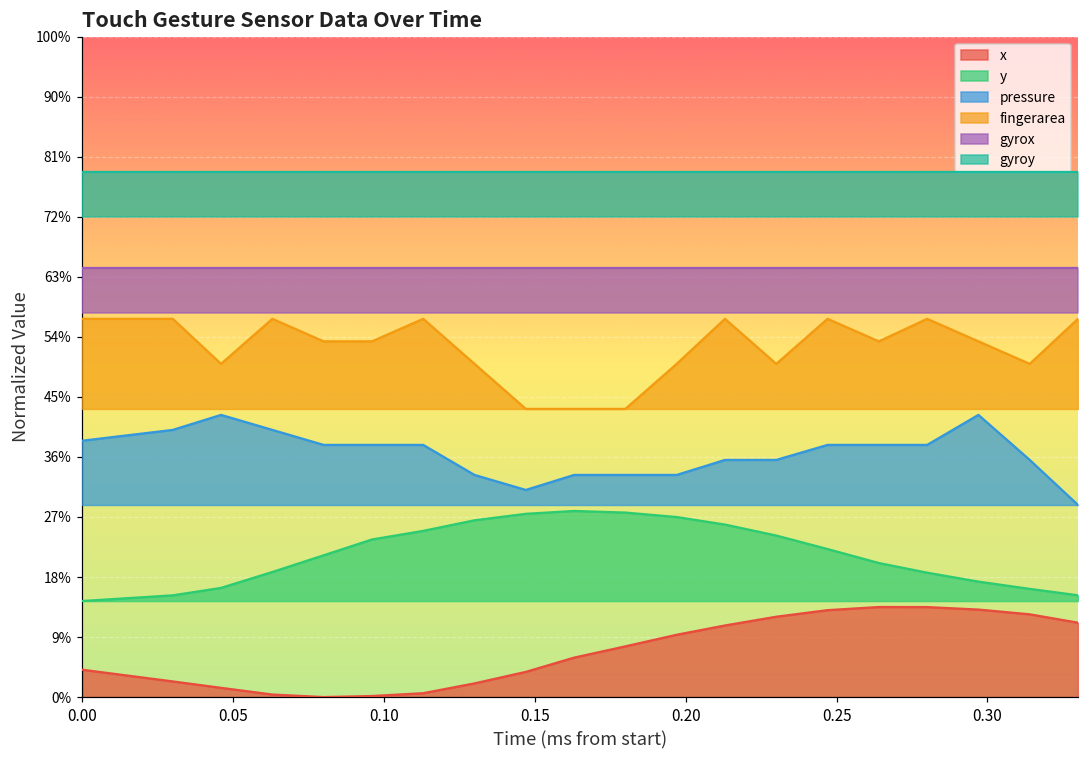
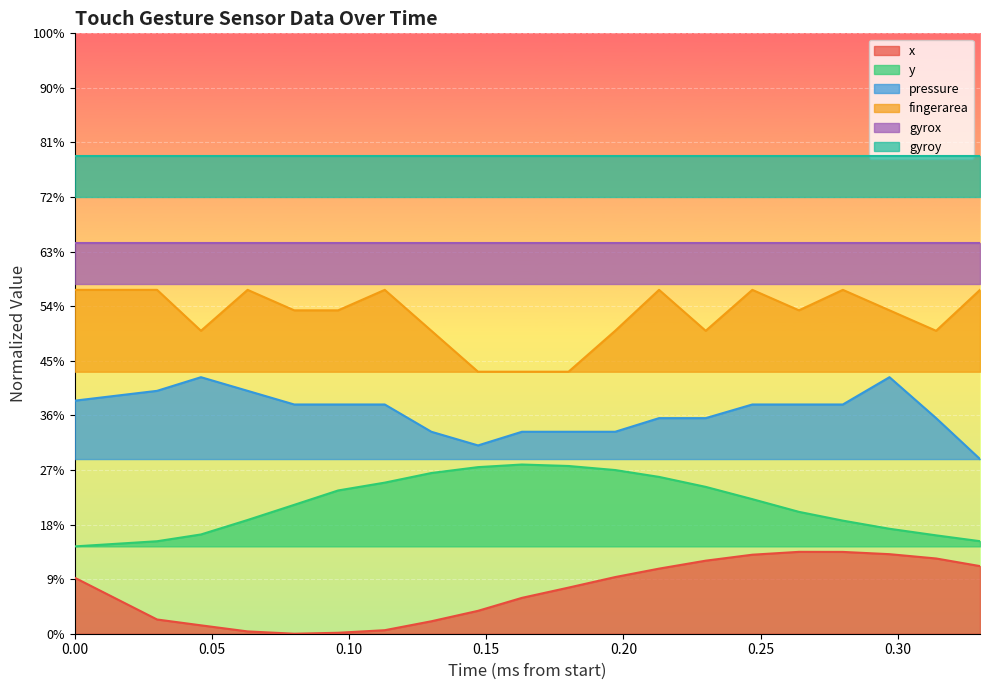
  {
    "x": {
-     "0.00": "4%"
+     "0.00": "9%"
    },
    "pressure": {
      "0.00": "39%"
    },
    "fingerarea": {
      "0.00": "57%"
    },
    "gyrox": {
      "0.00": "65%"
    }
  }
